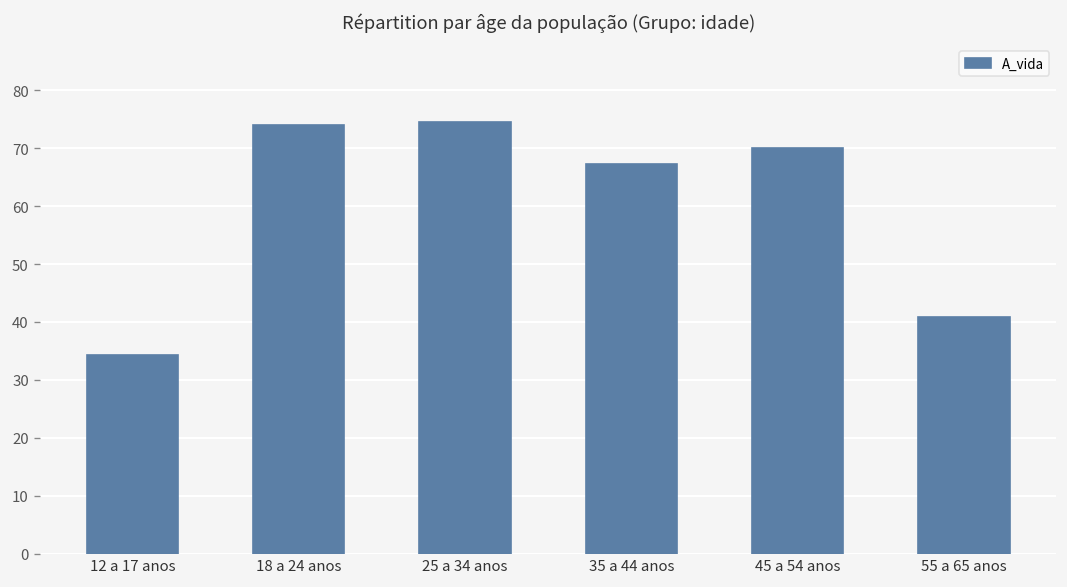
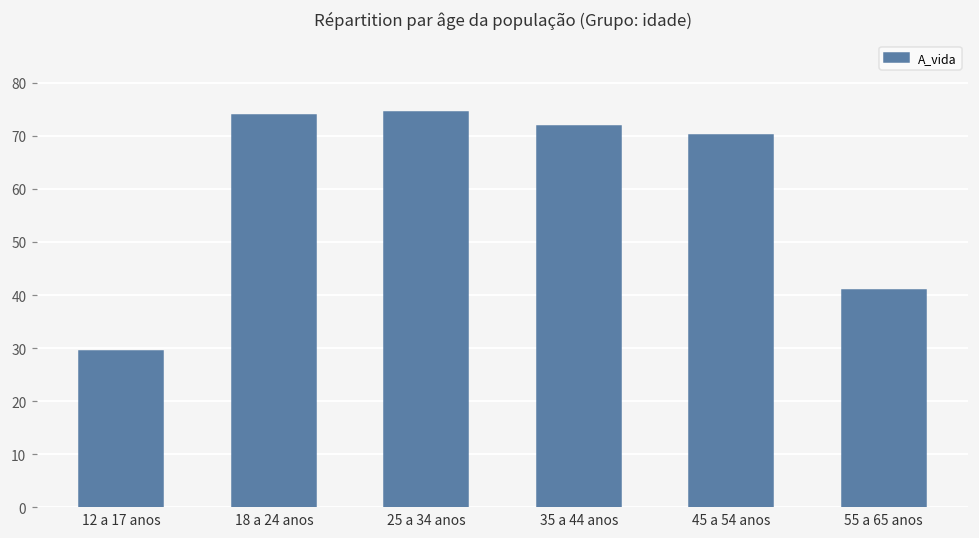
  {
-   "12 a 17 anos": 34,
+   "12 a 17 anos": 30,
    "18 a 24 anos": 74,
    "25 a 34 anos": 75,
-   "35 a 44 anos": 67,
+   "35 a 44 anos": 72,
    "45 a 54 anos": 70,
    "55 a 65 anos": 41
  }
